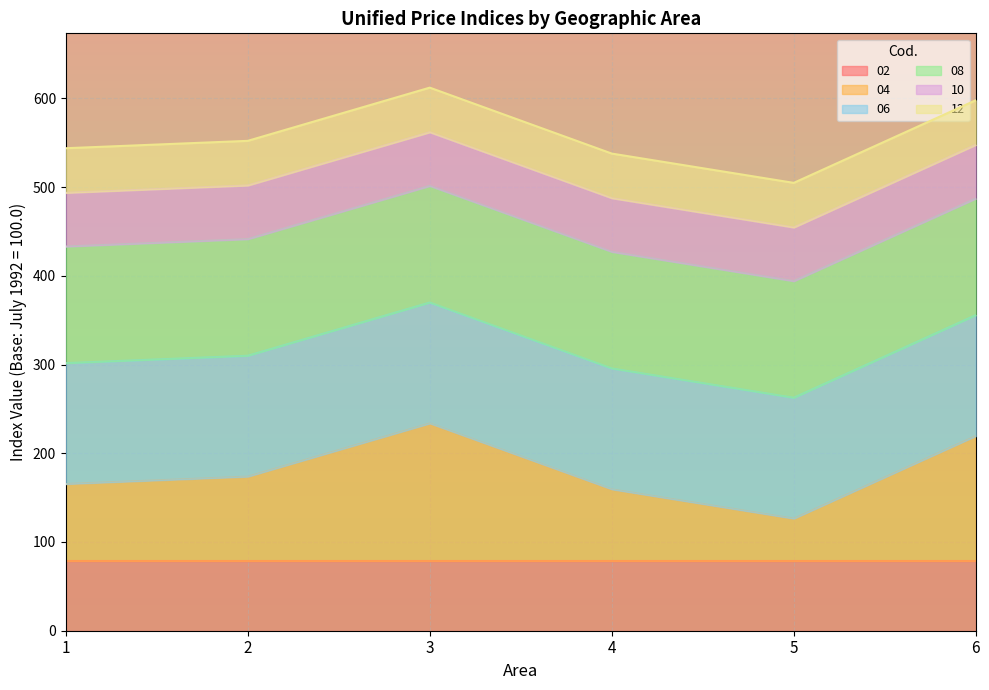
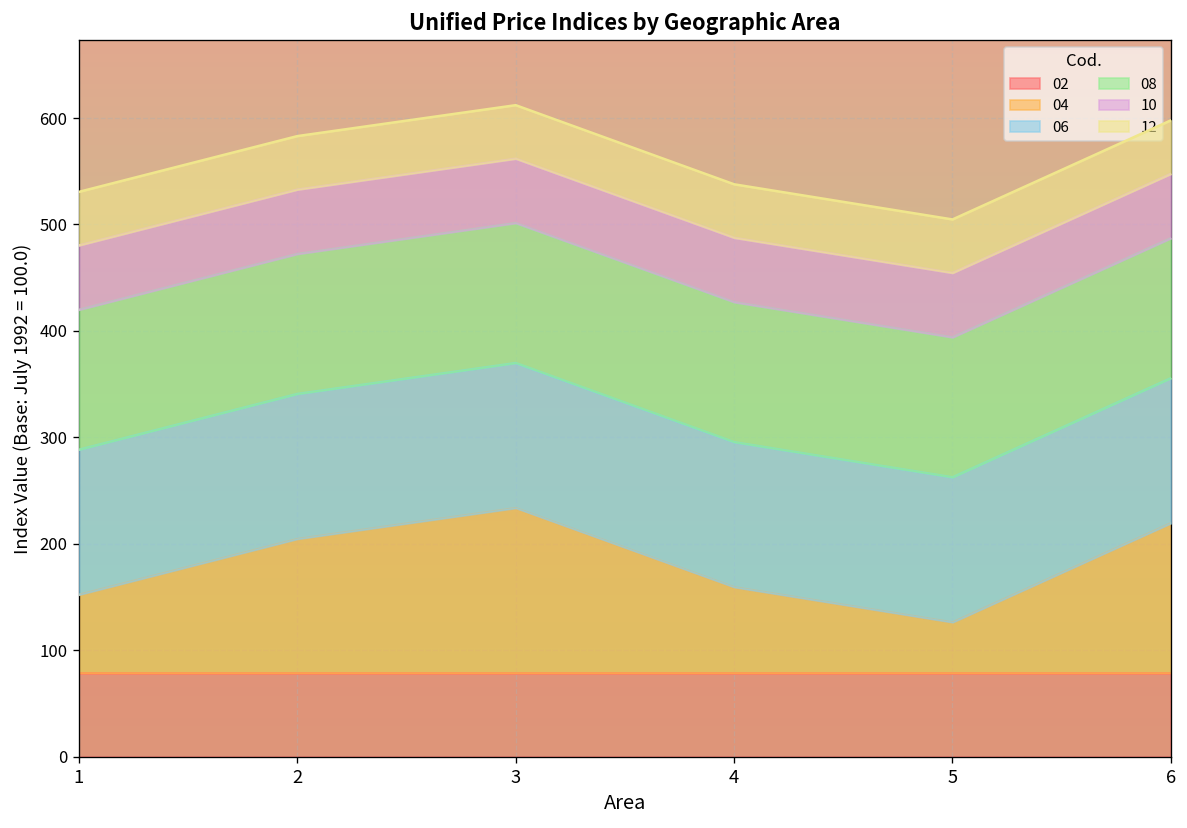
  {
    "02": {
      "1": 80,
      "2": 80,
      "3": 80,
      "4": 80,
      "5": 80,
      "6": 80
    },
    "04": {
-     "1": 170,
-     "2": 170,
+     "1": 150,
+     "2": 200,
      "3": 230,
      "4": 160,
      "5": 130,
      "6": 220
    },
    "06": {
      "1": 140,
      "2": 140,
      "3": 370,
      "4": 300,
      "5": 260,
      "6": 360
    },
    "08": {
      "1": 130,
      "2": 130,
      "3": 500,
      "4": 430,
      "5": 390,
      "6": 490
    },
    "10": {
      "1": 60,
      "2": 60,
      "3": 560,
      "4": 490,
      "5": 450,
      "6": 550
    },
    "12": {
      "1": 50,
      "2": 50,
      "3": 610,
      "4": 540,
      "5": 500,
      "6": 600
    }
  }
